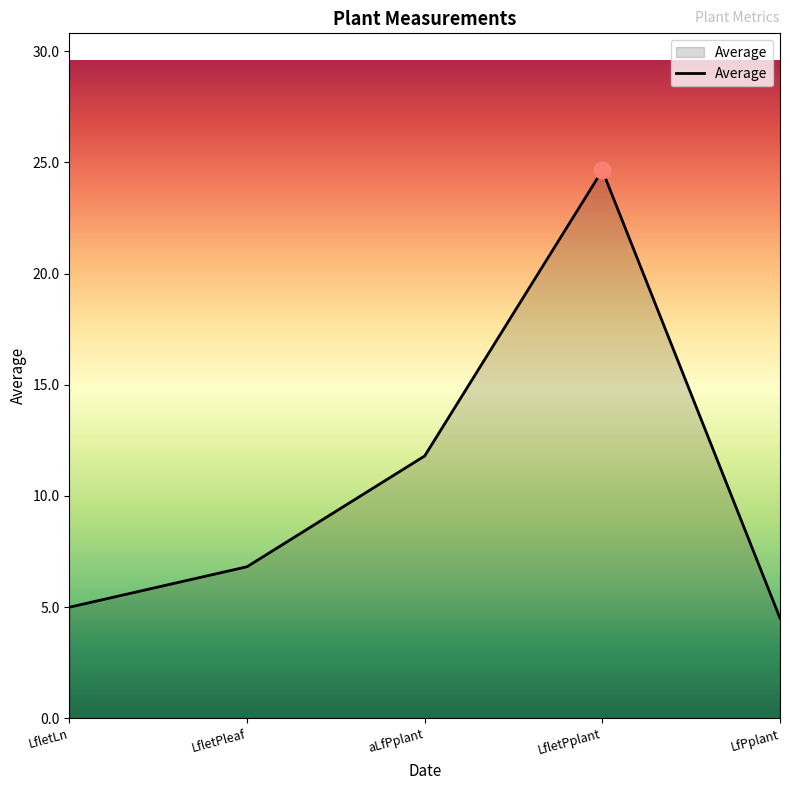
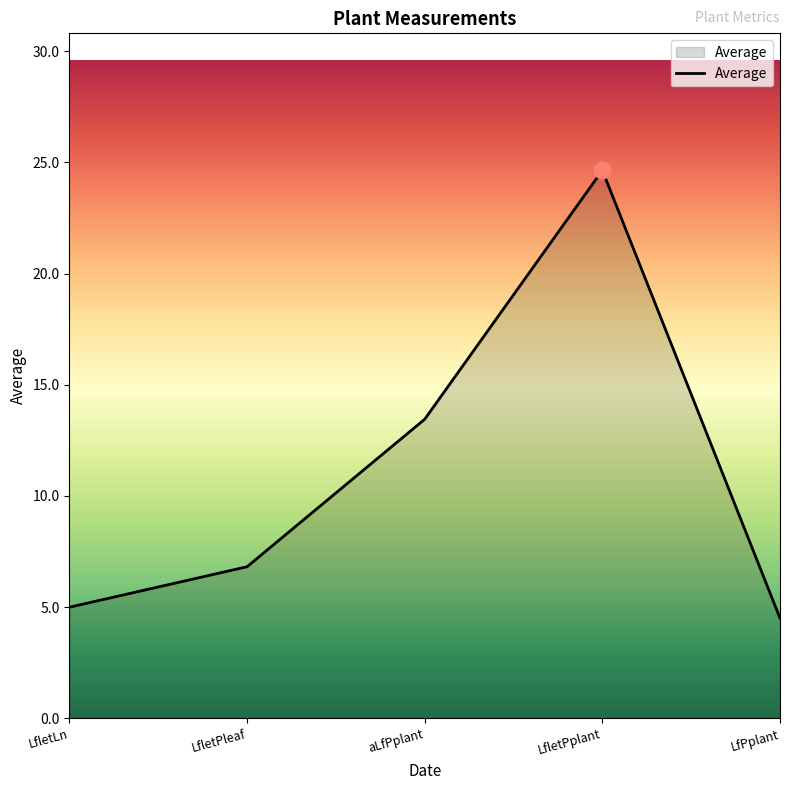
  {
    "Average": {
      "LfletLn": 5.0,
      "LfletPleaf": 6.8,
-     "aLfPplant": 11.8,
+     "aLfPplant": 13.5,
      "LfPplant": 4.5
    }
  }
